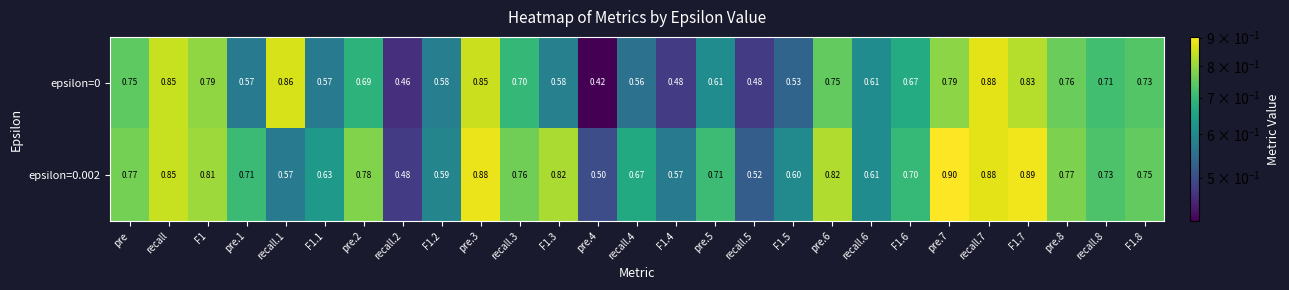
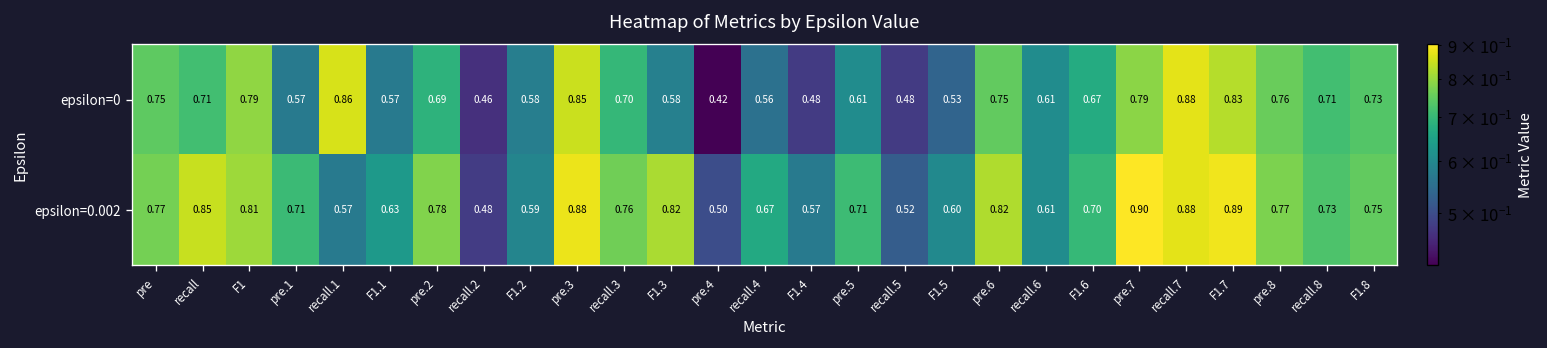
  {
    "epsilon=0": {
      "pre": 0.75,
-     "recall": 0.85,
+     "recall": 0.71,
      "F1": 0.79,
      "pre.1": 0.57,
      "recall.1": 0.86,
      "F1.1": 0.57,
      "pre.2": 0.69,
      "recall.2": 0.46,
      "F1.2": 0.58,
      "pre.3": 0.85,
      "recall.3": 0.70,
      "F1.3": 0.58,
      "pre.4": 0.42,
      "recall.4": 0.56,
      "F1.4": 0.48,
      "pre.5": 0.61,
      "recall.5": 0.48,
      "F1.5": 0.53,
      "pre.6": 0.75,
      "recall.6": 0.61,
      "F1.6": 0.67,
      "pre.7": 0.79,
      "recall.7": 0.88,
      "F1.7": 0.83,
      "pre.8": 0.76,
      "recall.8": 0.71,
      "F1.8": 0.73
    },
    "epsilon=0.002": {
      "pre": 0.77,
      "recall": 0.85,
      "F1": 0.81,
      "pre.1": 0.71,
      "recall.1": 0.57,
      "F1.1": 0.63,
      "pre.2": 0.78,
      "recall.2": 0.48,
      "F1.2": 0.59,
      "pre.3": 0.88,
      "recall.3": 0.76,
      "F1.3": 0.82,
      "pre.4": 0.50,
      "recall.4": 0.67,
      "F1.4": 0.57,
      "pre.5": 0.71,
      "recall.5": 0.52,
      "F1.5": 0.60,
      "pre.6": 0.82,
      "recall.6": 0.61,
      "F1.6": 0.70,
      "pre.7": 0.90,
      "recall.7": 0.88,
      "F1.7": 0.89,
      "pre.8": 0.77,
      "recall.8": 0.73,
      "F1.8": 0.75
    }
  }
